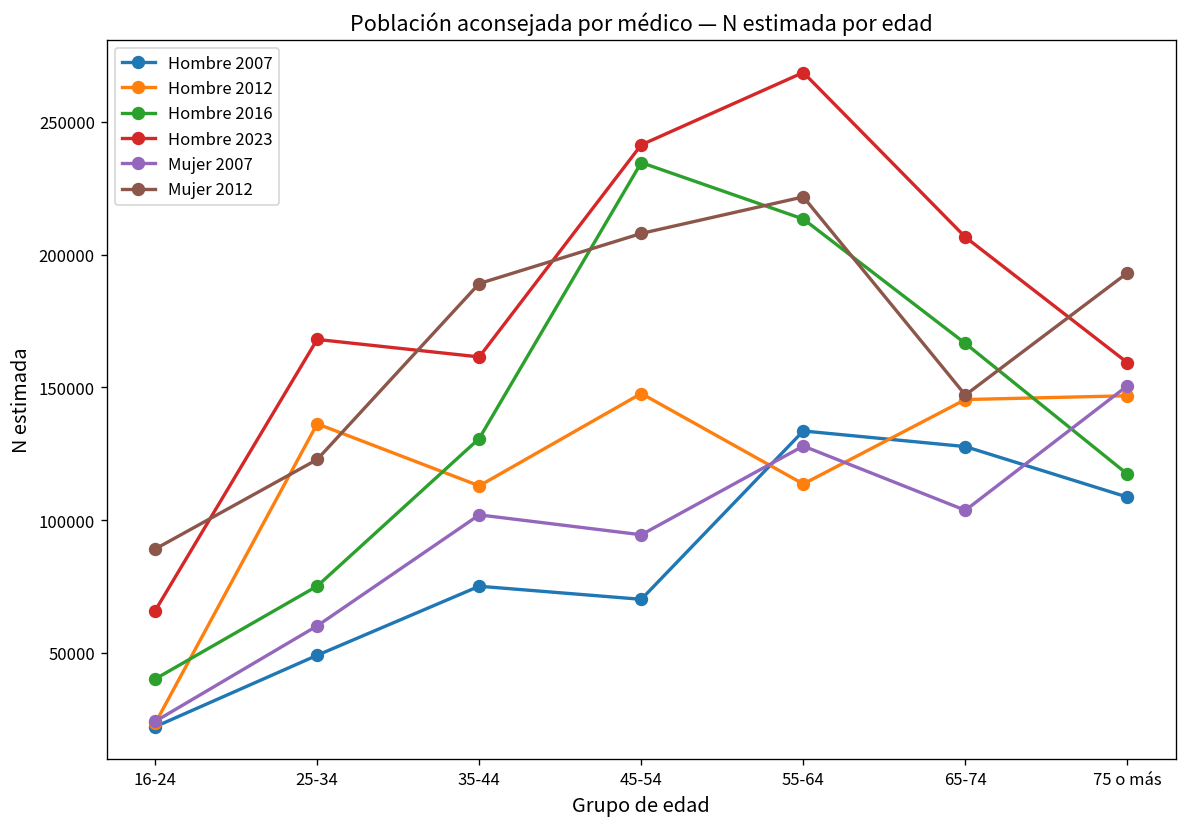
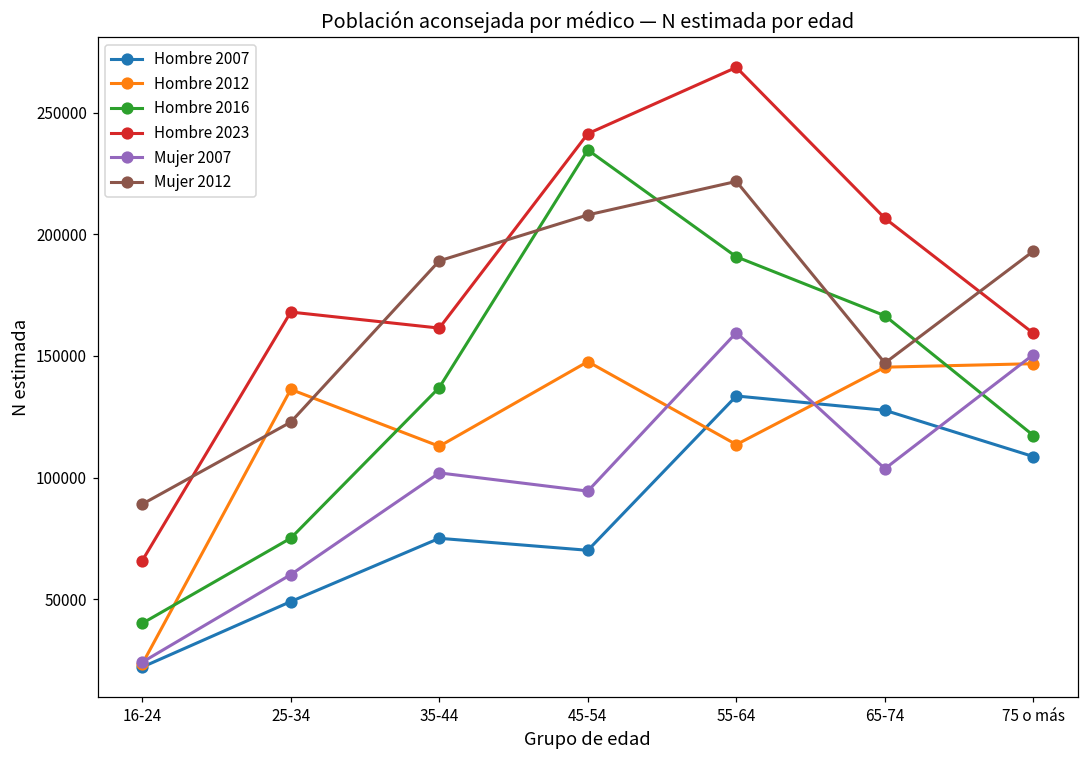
  {
    "Hombre 2007": {
      "16-24": 22000,
      "25-34": 49000,
      "35-44": 75000,
      "45-54": 70000,
      "55-64": 134000,
      "65-74": 128000,
      "75 o más": 109000
    },
    "Hombre 2012": {
      "25-34": 136000,
      "35-44": 113000,
      "45-54": 148000,
      "55-64": 114000,
      "65-74": 145000,
      "75 o más": 147000
    },
    "Hombre 2016": {
      "16-24": 40000,
      "25-34": 75000,
-     "35-44": 131000,
+     "35-44": 137000,
      "45-54": 235000,
-     "55-64": 213000,
+     "55-64": 191000,
      "65-74": 167000,
      "75 o más": 117000
    },
    "Hombre 2023": {
      "16-24": 66000,
      "25-34": 168000,
      "35-44": 161000,
      "45-54": 241000,
      "55-64": 269000,
      "65-74": 207000,
      "75 o más": 159000
    },
    "Mujer 2007": {
      "25-34": 60000,
      "35-44": 102000,
      "45-54": 94000,
-     "55-64": 128000,
+     "55-64": 160000,
      "65-74": 104000,
      "75 o más": 151000
    },
    "Mujer 2012": {
      "16-24": 89000,
      "25-34": 123000,
      "35-44": 189000,
      "45-54": 208000,
      "55-64": 222000,
      "65-74": 147000,
      "75 o más": 193000
    }
  }
